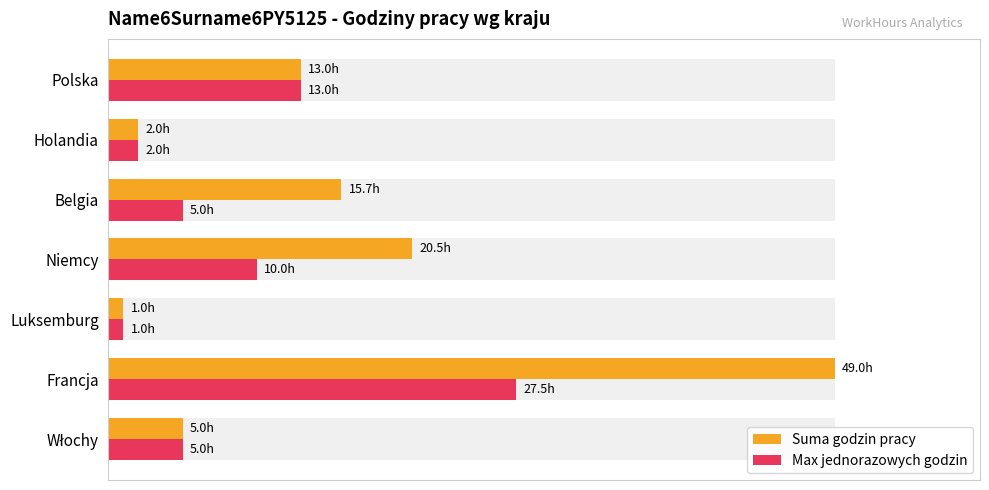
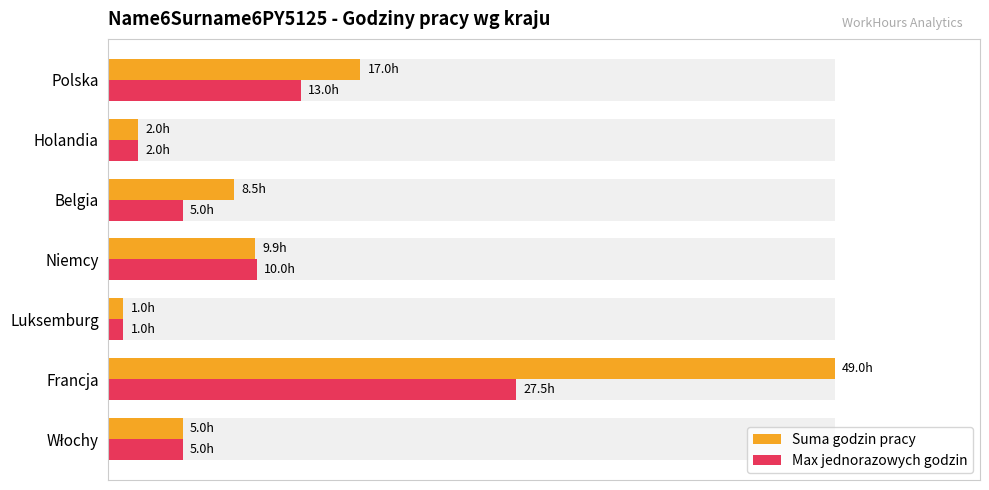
  {
    "Suma godzin pracy": {
-     "Polska": "13.0h",
-     "Belgia": "15.7h",
-     "Niemcy": "20.5h"
+     "Polska": "17.0h",
+     "Belgia": "8.5h",
+     "Niemcy": "9.9h"
    }
  }
